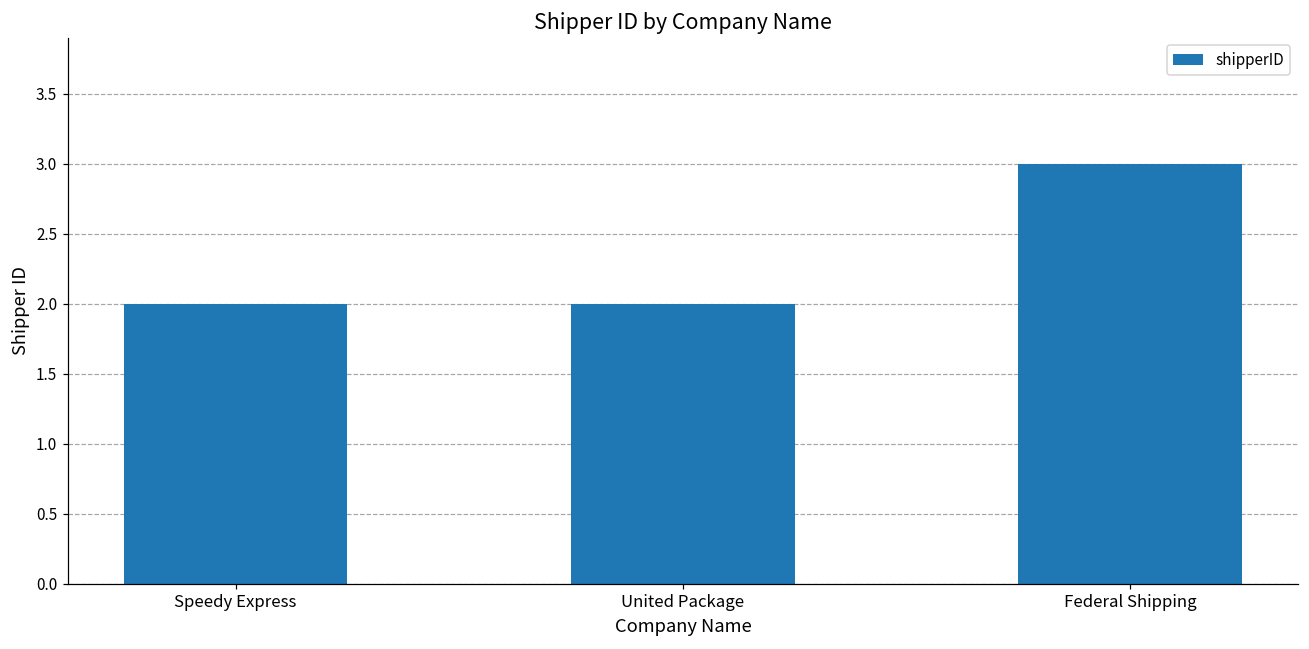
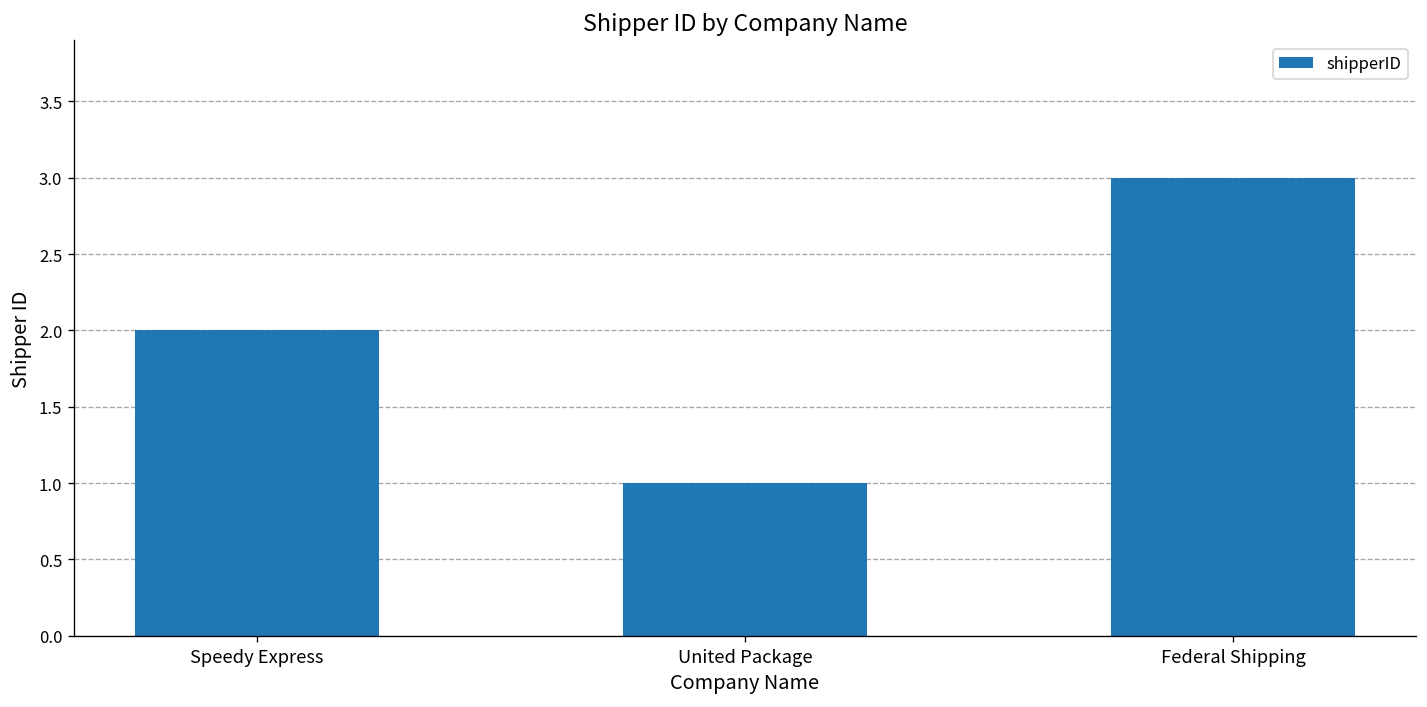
  {
    "Speedy Express": 2,
-   "United Package": 2,
+   "United Package": 1,
    "Federal Shipping": 3
  }
